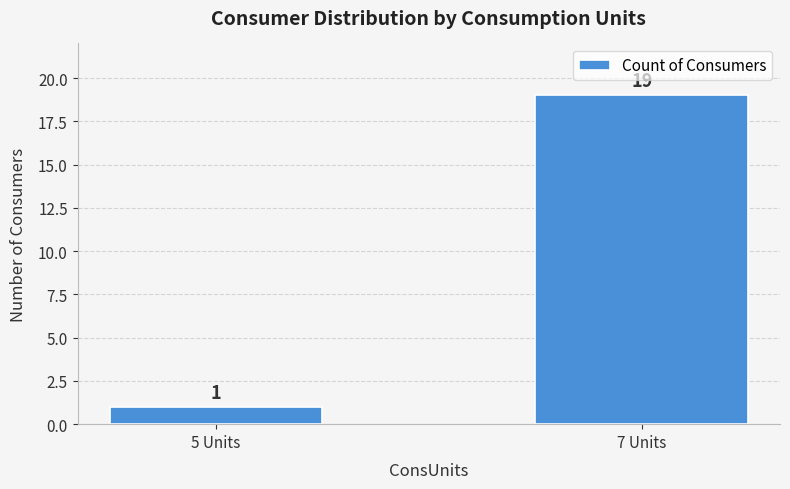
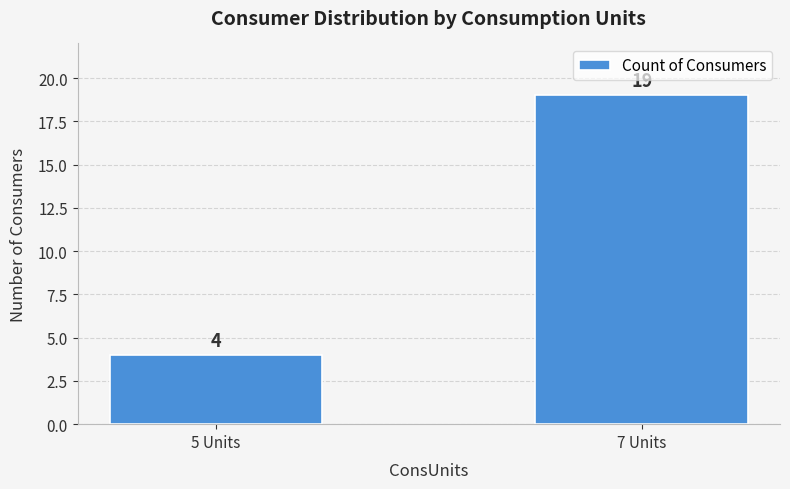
  {
-   "5 Units": 1
+   "5 Units": 4
  }
